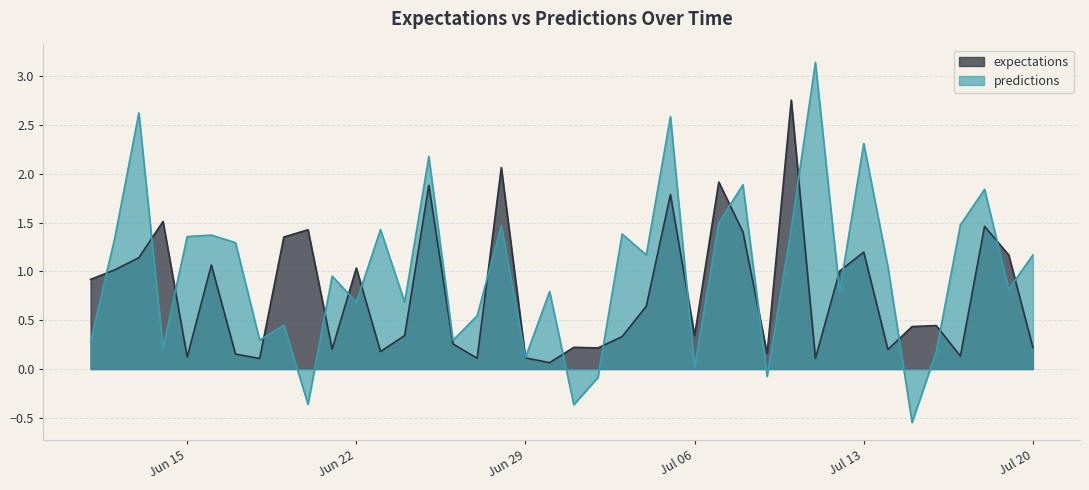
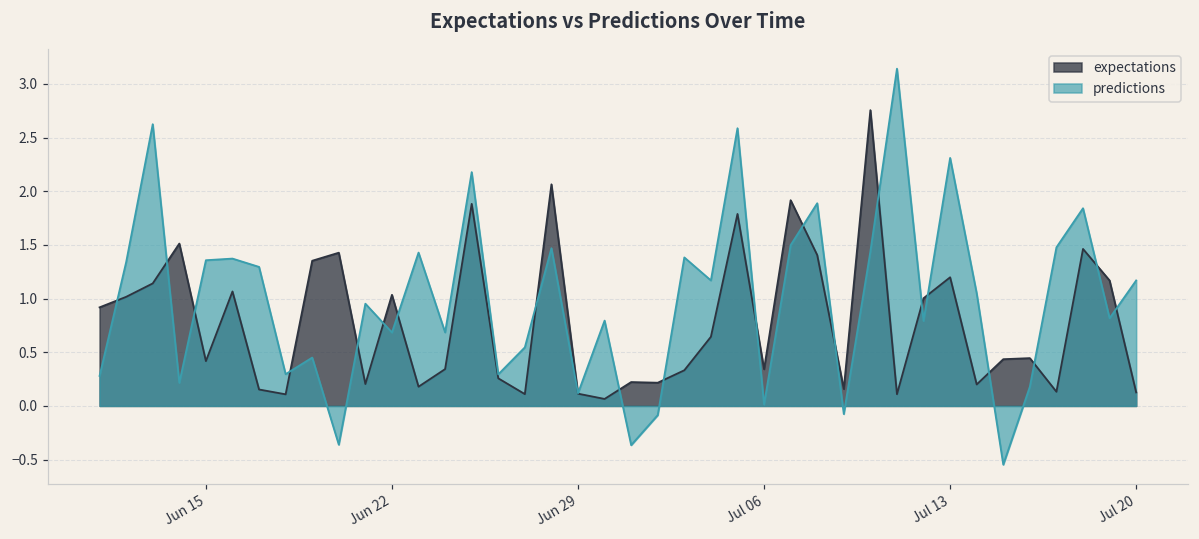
  {
    "expectations": {
-     "Jun 15": 0.1,
+     "Jun 15": 0.4,
      "Jun 22": 1.0,
      "Jul 06": 0.3,
      "Jul 13": 1.2,
-     "Jul 20": 0.2
+     "Jul 20": 0.1
    }
  }
